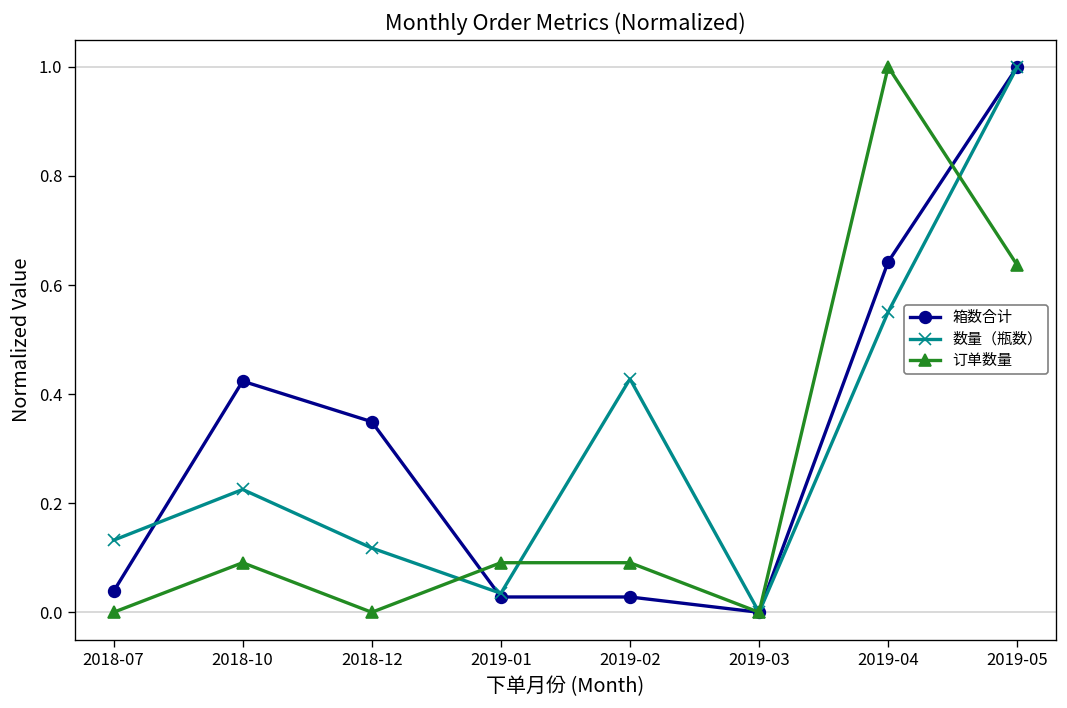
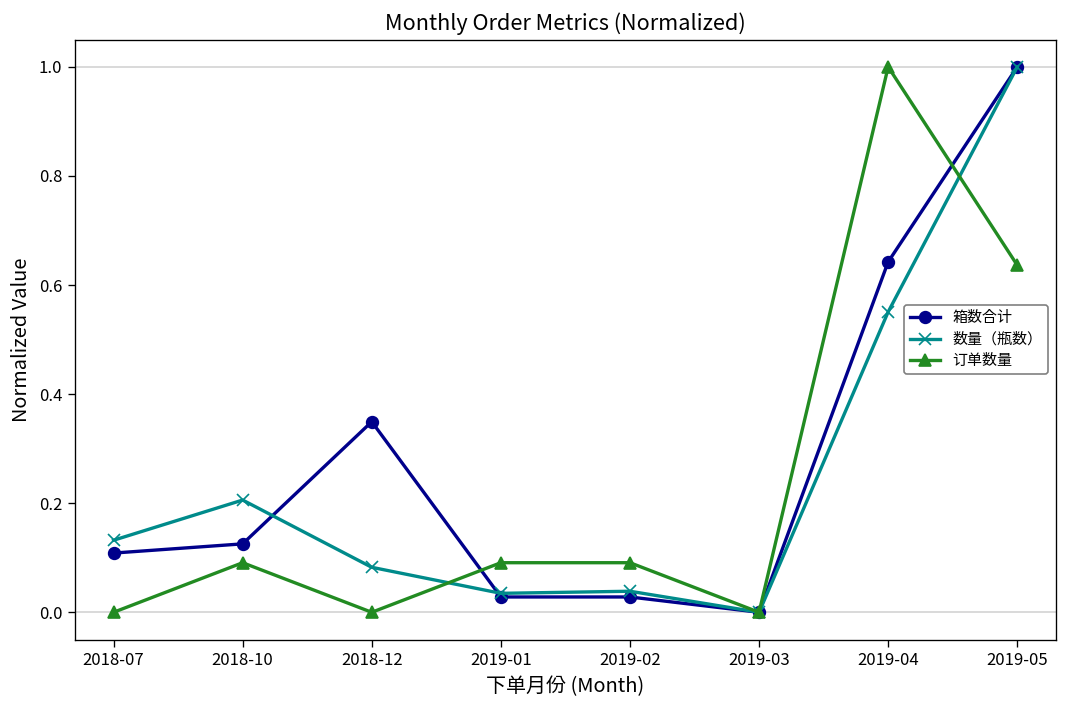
  {
    "箱数合计": {
-     "2018-07": 0.04,
-     "2018-10": 0.42,
+     "2018-07": 0.11,
+     "2018-10": 0.13,
      "2018-12": 0.35,
      "2019-01": 0.03,
      "2019-02": 0.03,
      "2019-04": 0.64
    },
    "数量（瓶数）": {
      "2018-07": 0.13,
-     "2018-10": 0.23,
-     "2018-12": 0.12,
+     "2018-10": 0.21,
+     "2018-12": 0.08,
      "2019-01": 0.03,
-     "2019-02": 0.43,
+     "2019-02": 0.04,
      "2019-04": 0.55
    },
    "订单数量": {
      "2018-07": 0.00,
      "2018-10": 0.09,
      "2018-12": 0.00,
      "2019-01": 0.09,
      "2019-02": 0.09,
      "2019-04": 1.00,
      "2019-05": 0.64
    }
  }
